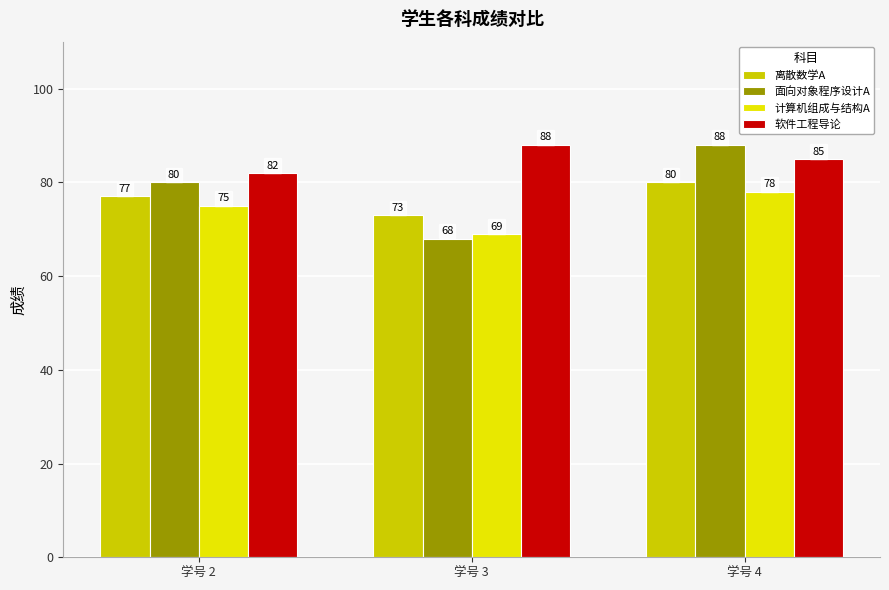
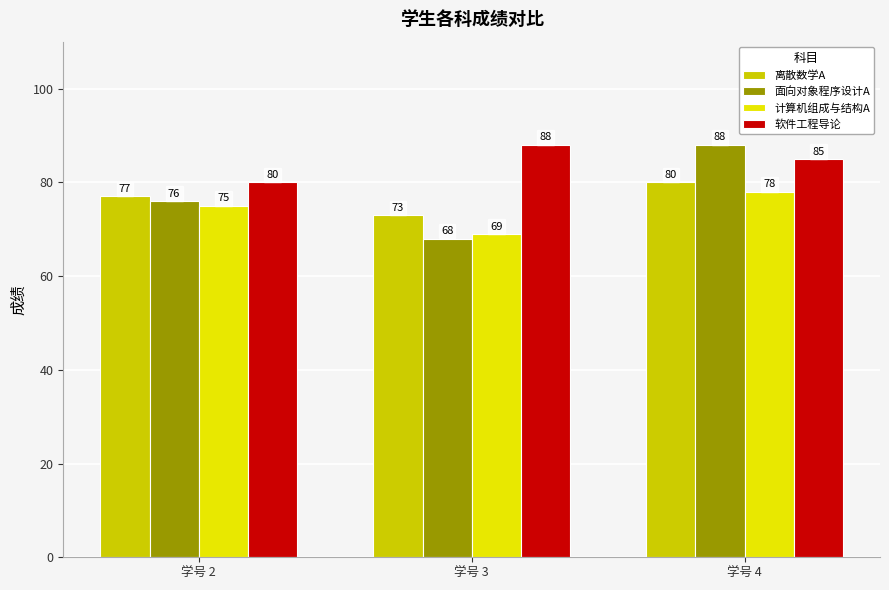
  {
    "面向对象程序设计A": {
-     "学号 2": 80
+     "学号 2": 76
    },
    "软件工程导论": {
-     "学号 2": 82
+     "学号 2": 80
    }
  }
